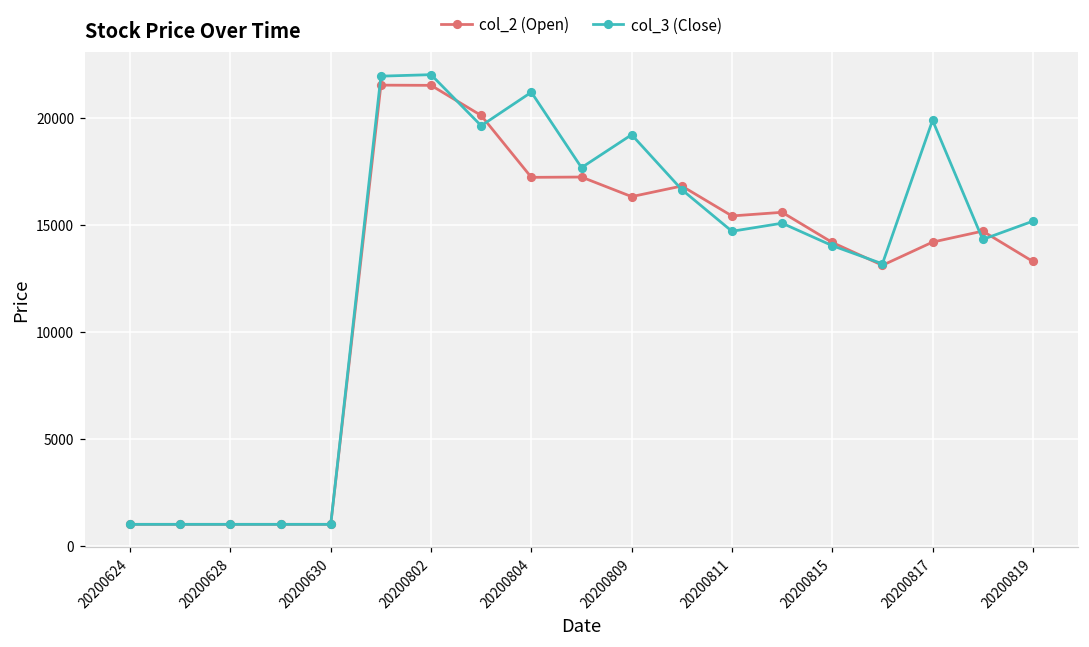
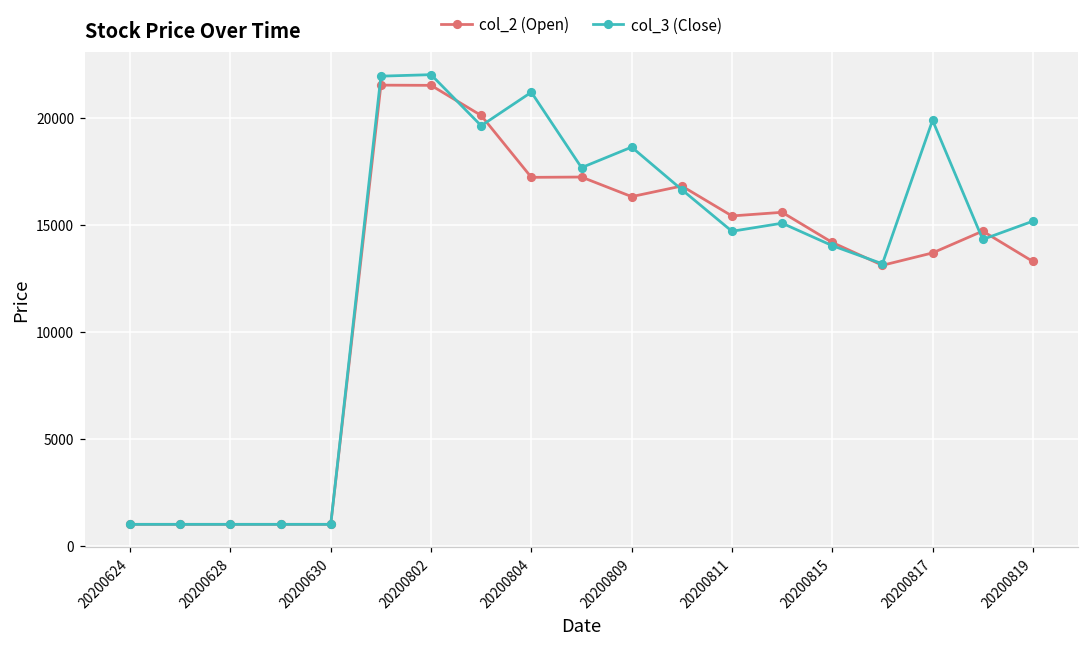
  {
    "col_2 (Open)": {
      "20200802": 21500,
      "20200804": 17200,
      "20200809": 16300,
      "20200811": 15400,
      "20200815": 14200,
-     "20200817": 14200,
+     "20200817": 13700,
      "20200819": 13300
    },
    "col_3 (Close)": {
      "20200802": 22000,
      "20200804": 21200,
-     "20200809": 19200,
+     "20200809": 18700,
      "20200811": 14700,
      "20200815": 14000,
      "20200817": 19900,
      "20200819": 15200
    }
  }
